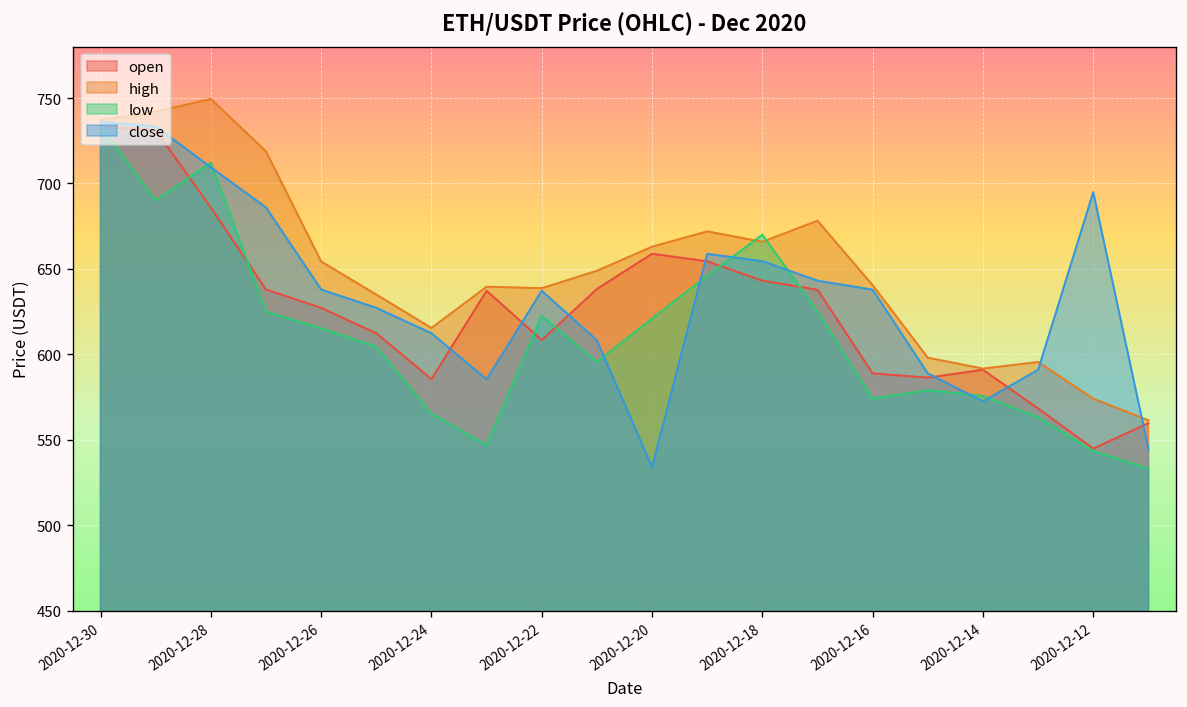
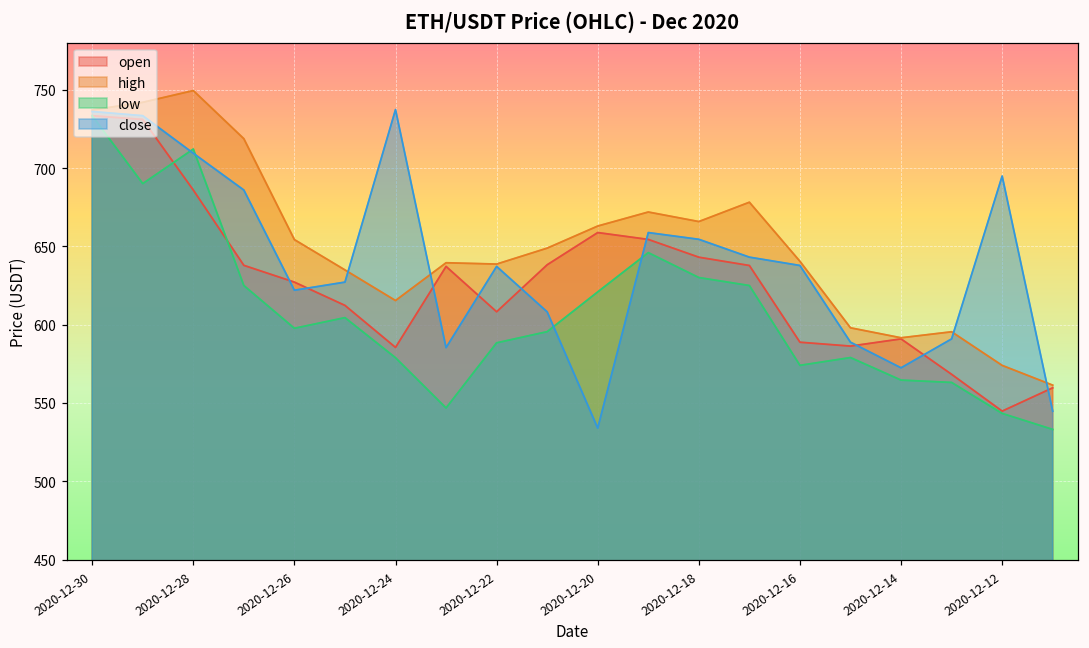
  {
    "low": {
      "2020-12-28": 712,
-     "2020-12-26": 615,
-     "2020-12-24": 565,
-     "2020-12-22": 623,
+     "2020-12-26": 598,
+     "2020-12-24": 579,
+     "2020-12-22": 588,
      "2020-12-20": 621,
-     "2020-12-18": 670,
+     "2020-12-18": 630,
      "2020-12-16": 574,
-     "2020-12-14": 576
+     "2020-12-14": 565
    },
    "close": {
      "2020-12-28": 709,
-     "2020-12-26": 638,
-     "2020-12-24": 612,
+     "2020-12-26": 622,
+     "2020-12-24": 737,
      "2020-12-20": 534,
      "2020-12-18": 655,
      "2020-12-16": 638,
      "2020-12-14": 572,
      "2020-12-12": 695
    }
  }
